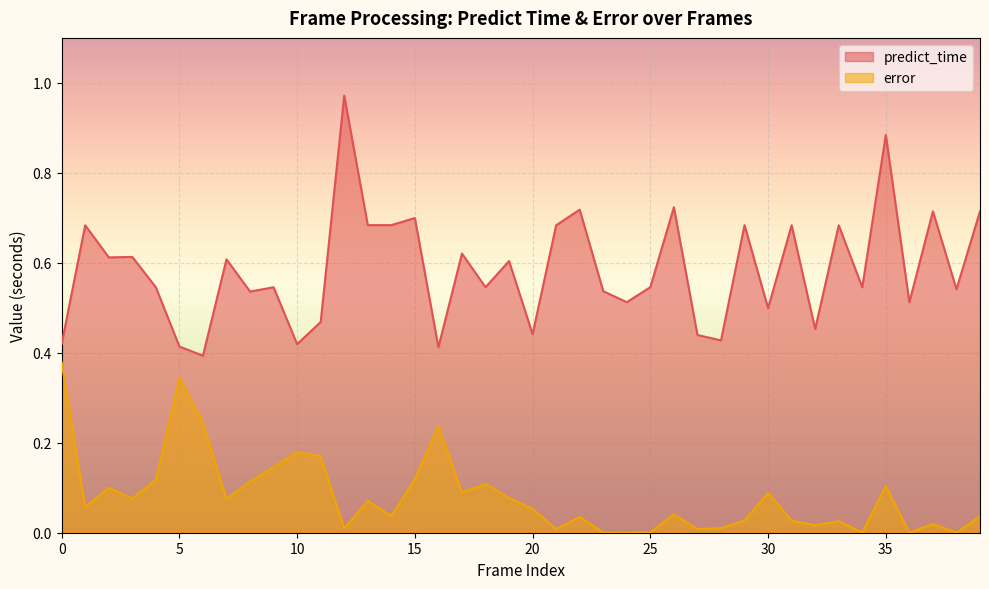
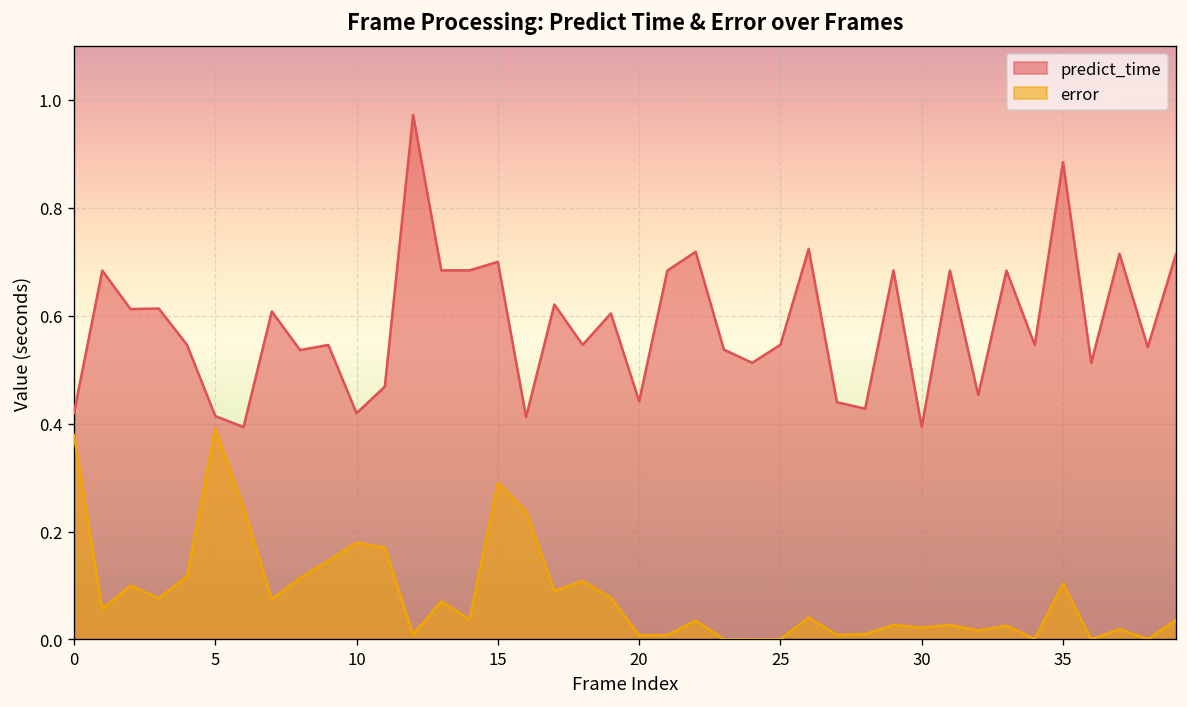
  {
    "predict_time": {
      "0": 0.42,
      "5": 0.41,
      "10": 0.42,
      "15": 0.70,
      "20": 0.44,
      "25": 0.55,
-     "30": 0.50,
+     "30": 0.39,
      "35": 0.88
    },
    "error": {
      "0": 0.38,
-     "5": 0.34,
+     "5": 0.39,
      "10": 0.18,
-     "15": 0.12,
-     "20": 0.05,
+     "15": 0.29,
+     "20": 0.01,
      "25": 0.00,
-     "30": 0.09,
+     "30": 0.02,
      "35": 0.10
    }
  }
